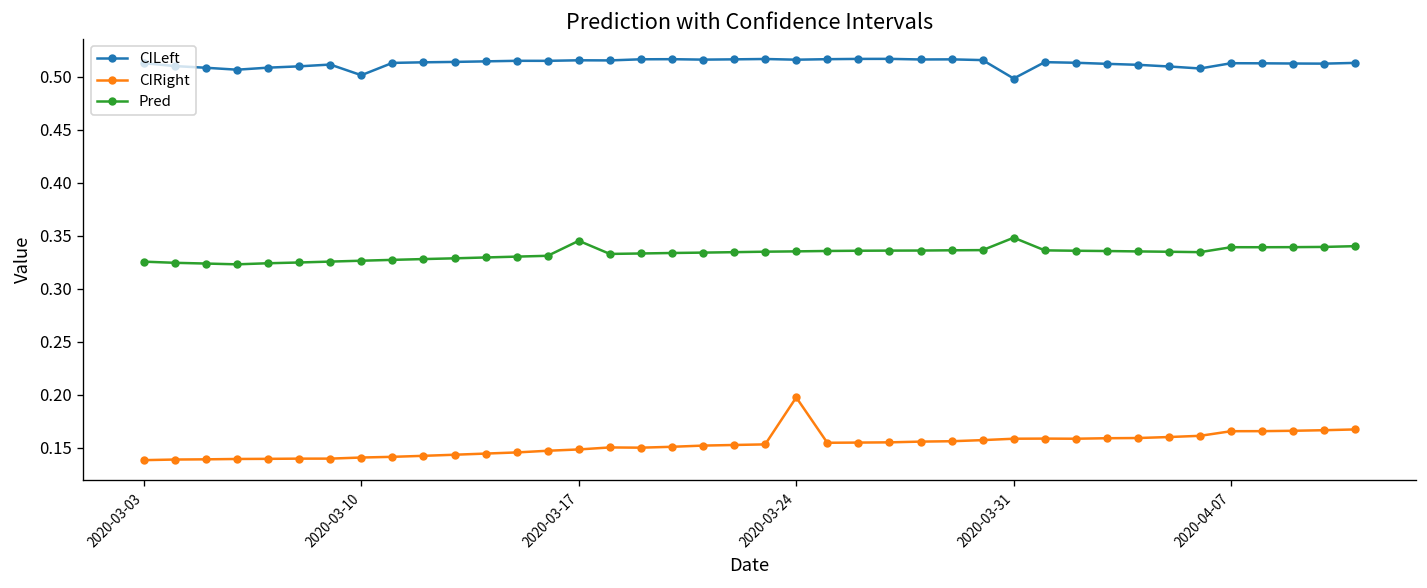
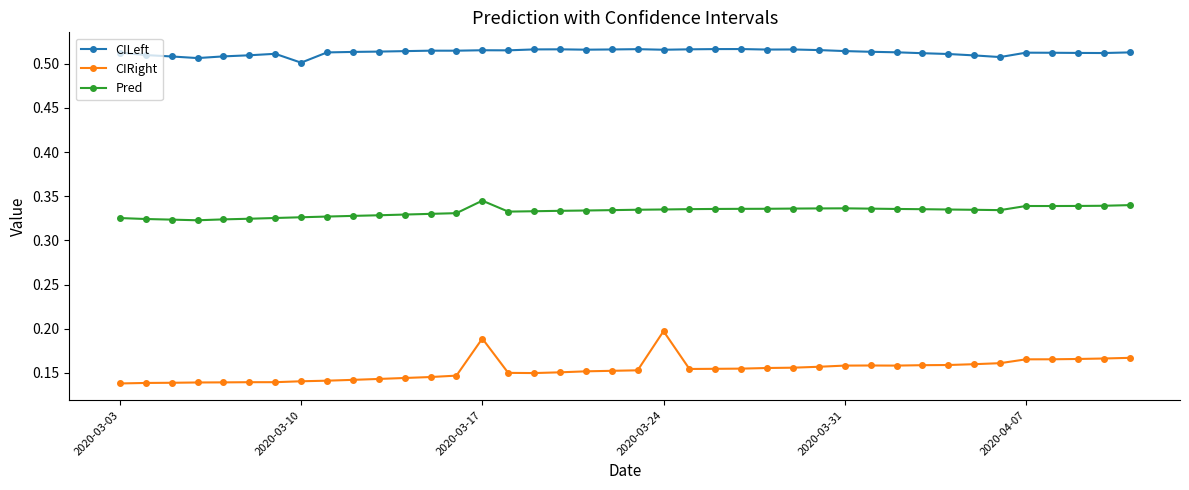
  {
    "CILeft": {
      "2020-03-10": 0.50,
      "2020-03-17": 0.52,
      "2020-03-24": 0.52,
-     "2020-03-31": 0.50,
+     "2020-03-31": 0.51,
      "2020-04-07": 0.51
    },
    "CIRight": {
      "2020-03-03": 0.14,
      "2020-03-10": 0.14,
-     "2020-03-17": 0.15,
+     "2020-03-17": 0.19,
      "2020-03-24": 0.20,
      "2020-03-31": 0.16,
      "2020-04-07": 0.17
    },
    "Pred": {
      "2020-03-03": 0.33,
      "2020-03-10": 0.33,
      "2020-03-17": 0.35,
      "2020-03-24": 0.34,
-     "2020-03-31": 0.35,
+     "2020-03-31": 0.34,
      "2020-04-07": 0.34
    }
  }
